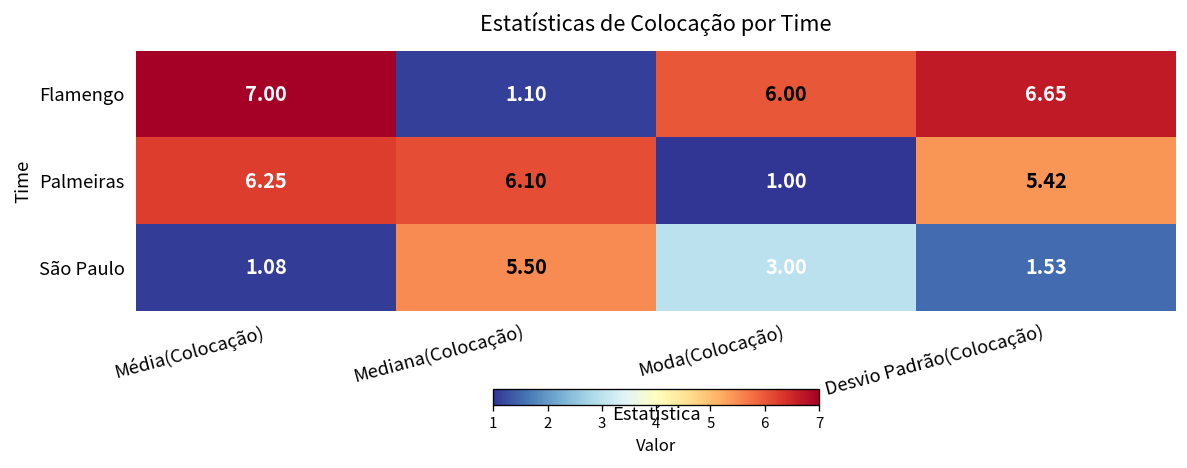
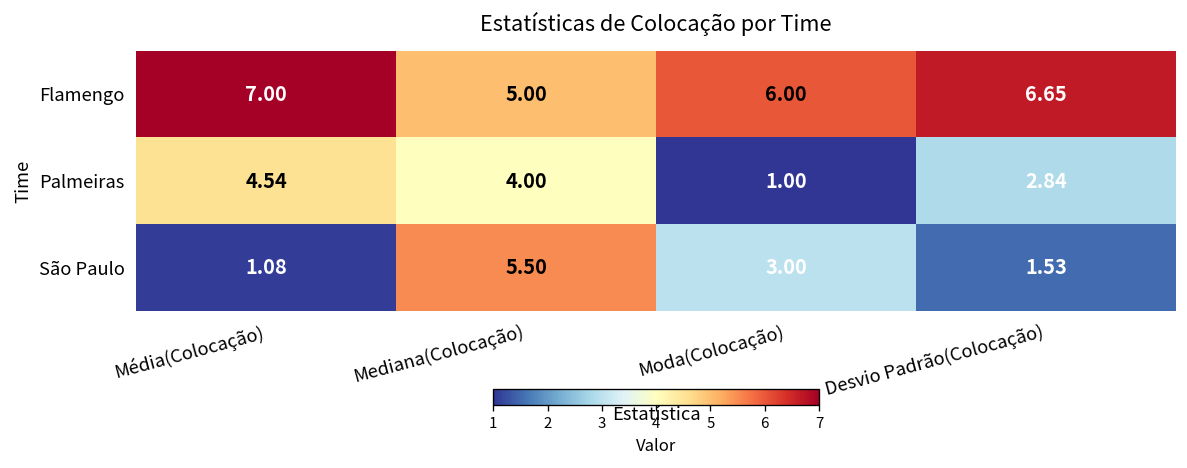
  {
    "Flamengo": {
      "Média(Colocação)": 7.00,
-     "Mediana(Colocação)": 1.10,
+     "Mediana(Colocação)": 5.00,
      "Moda(Colocação)": 6.00,
      "Desvio Padrão(Colocação)": 6.65
    },
    "Palmeiras": {
-     "Média(Colocação)": 6.25,
-     "Mediana(Colocação)": 6.10,
+     "Média(Colocação)": 4.54,
+     "Mediana(Colocação)": 4.00,
      "Moda(Colocação)": 1.00,
-     "Desvio Padrão(Colocação)": 5.42
+     "Desvio Padrão(Colocação)": 2.84
    },
    "São Paulo": {
      "Média(Colocação)": 1.08,
      "Mediana(Colocação)": 5.50,
      "Moda(Colocação)": 3.00,
      "Desvio Padrão(Colocação)": 1.53
    }
  }
